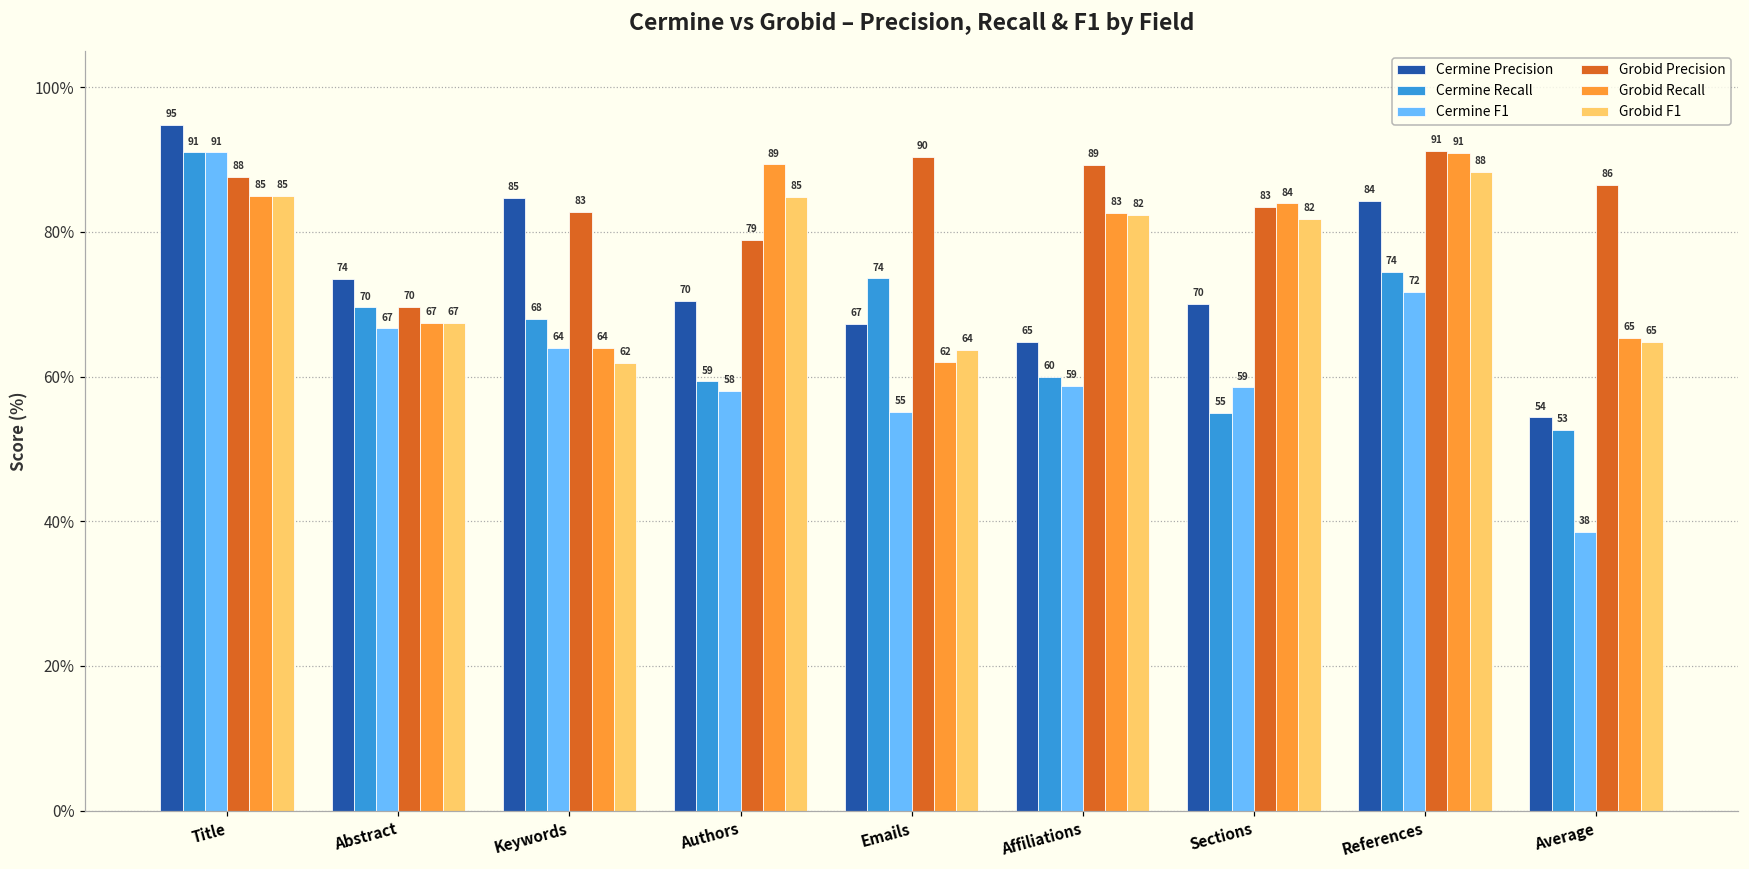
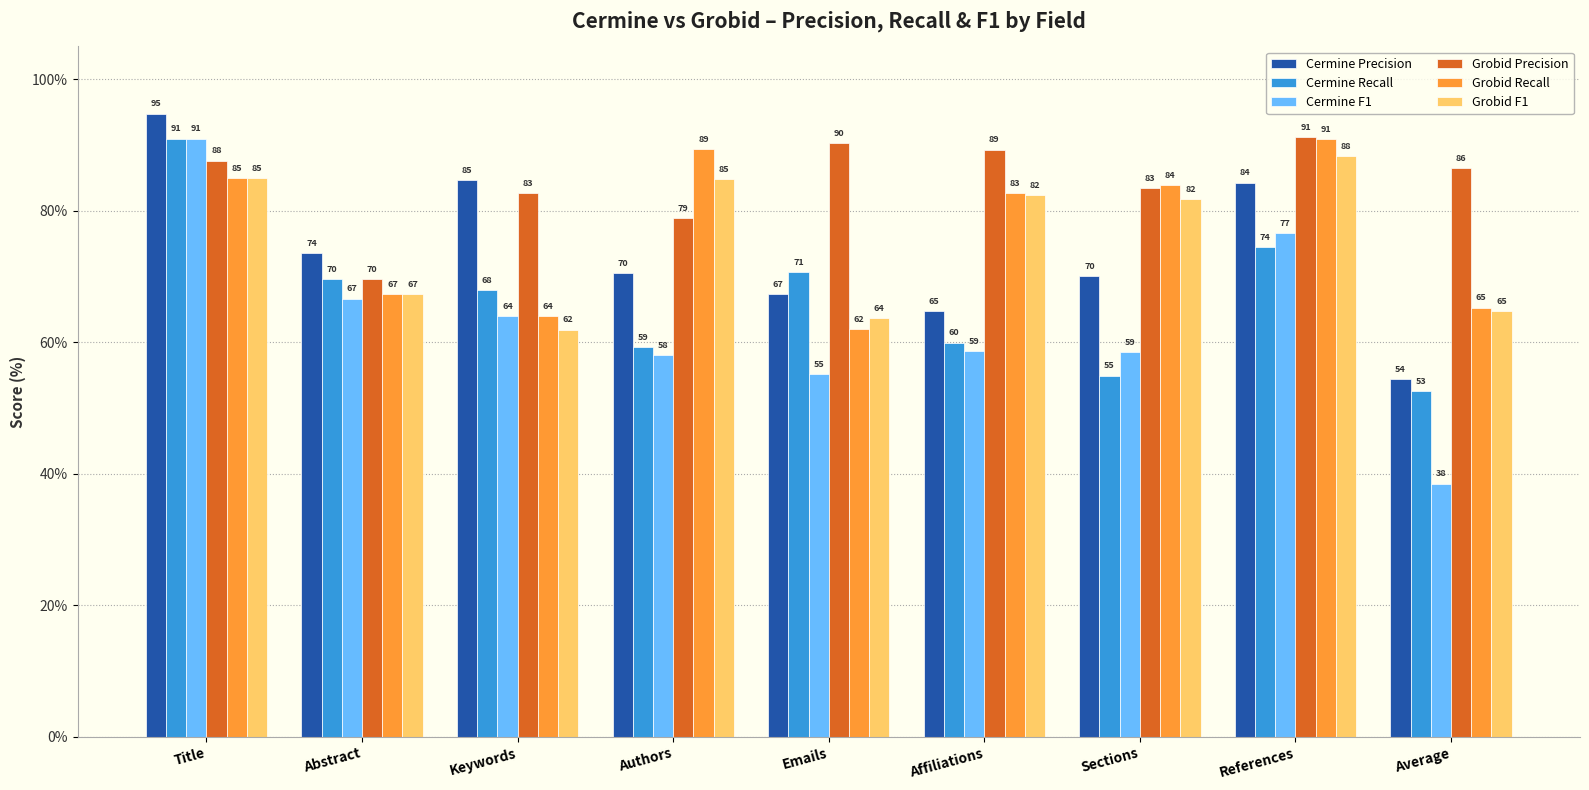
  {
    "Cermine Precision": {
      "Title": 95,
      "Abstract": 74,
      "Keywords": 85,
      "Authors": 70,
      "Emails": 67,
      "Affiliations": 65,
      "Sections": 70,
      "References": 84,
      "Average": 54
    },
    "Cermine Recall": {
      "Title": 91,
      "Abstract": 70,
      "Keywords": 68,
      "Authors": 59,
-     "Emails": 74,
+     "Emails": 71,
      "Affiliations": 60,
      "Sections": 55,
      "References": 74,
      "Average": 53
    },
    "Cermine F1": {
      "Title": 91,
      "Abstract": 67,
      "Keywords": 64,
      "Authors": 58,
      "Emails": 55,
      "Affiliations": 59,
      "Sections": 59,
-     "References": 72,
+     "References": 77,
      "Average": 38
    },
    "Grobid Precision": {
      "Title": 88,
      "Abstract": 70,
      "Keywords": 83,
      "Authors": 79,
      "Emails": 90,
      "Affiliations": 89,
      "Sections": 83,
      "References": 91,
      "Average": 86
    },
    "Grobid Recall": {
      "Title": 85,
      "Abstract": 67,
      "Keywords": 64,
      "Authors": 89,
      "Emails": 62,
      "Affiliations": 83,
      "Sections": 84,
      "References": 91,
      "Average": 65
    },
    "Grobid F1": {
      "Title": 85,
      "Abstract": 67,
      "Keywords": 62,
      "Authors": 85,
      "Emails": 64,
      "Affiliations": 82,
      "Sections": 82,
      "References": 88,
      "Average": 65
    }
  }
